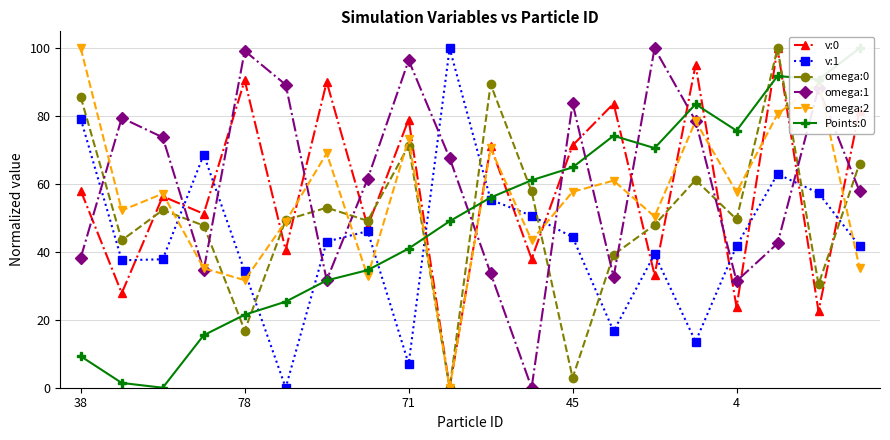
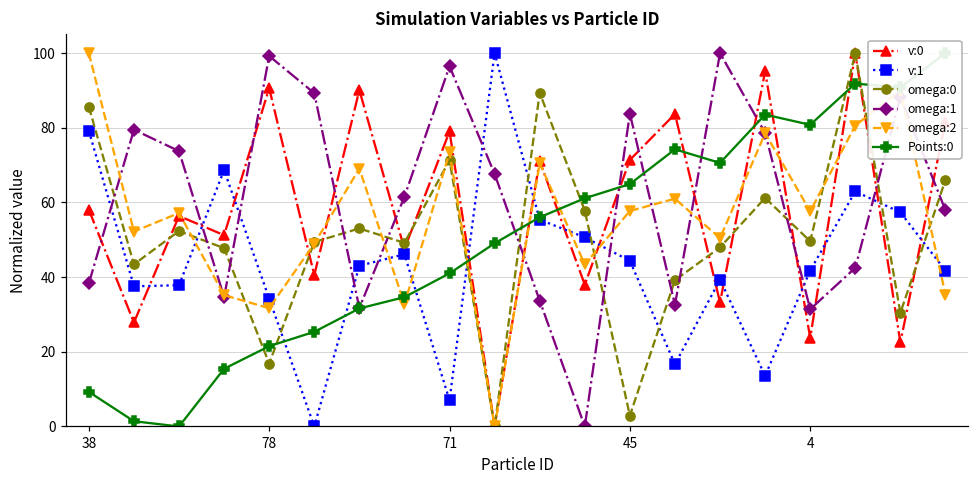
  {
    "v:0": {
      "38": 58,
      "78": 91,
      "71": 79,
      "45": 71,
      "4": 24
    },
    "v:1": {
      "38": 79,
      "78": 34,
      "71": 7,
      "45": 44,
      "4": 42
    },
    "omega:0": {
      "38": 86,
      "78": 17,
      "71": 71,
      "45": 3,
      "4": 50
    },
    "omega:1": {
      "38": 38,
      "78": 99,
      "71": 96,
      "45": 84,
      "4": 31
    },
    "omega:2": {
      "38": 100,
      "78": 32,
      "71": 73,
      "45": 58,
      "4": 58
    },
    "Points:0": {
      "38": 9,
      "78": 22,
      "71": 41,
      "45": 65,
-     "4": 76
+     "4": 81
    }
  }
